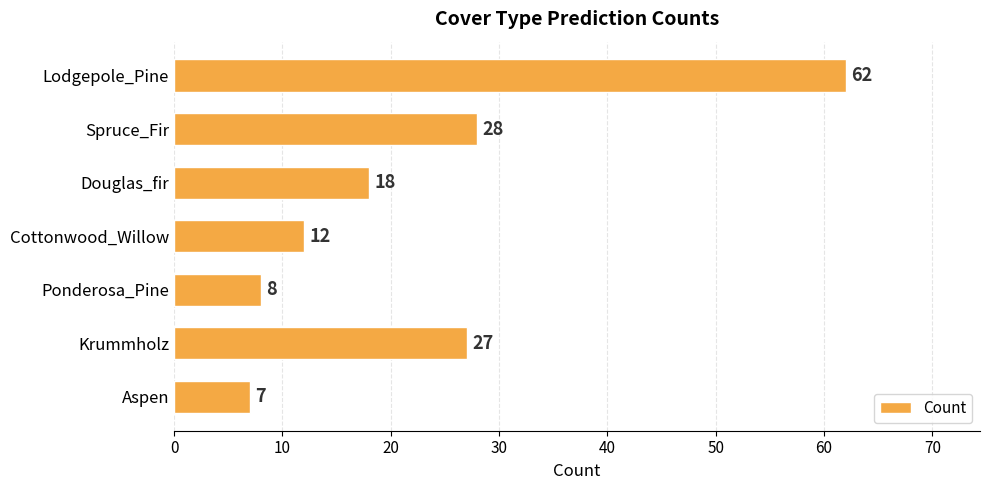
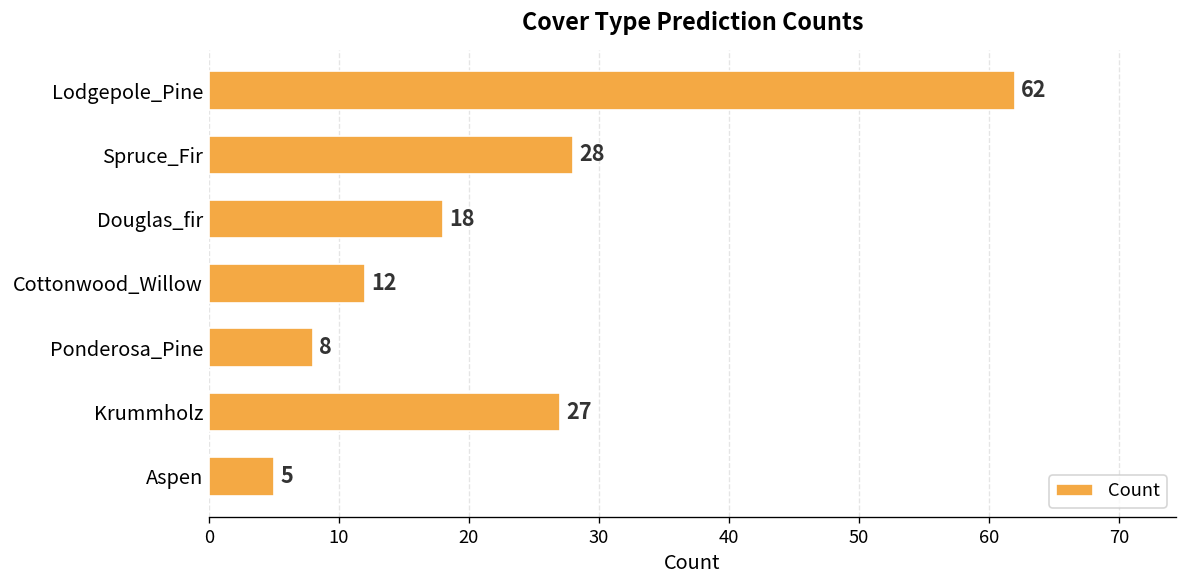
  {
    "Lodgepole_Pine": 62,
    "Spruce_Fir": 28,
    "Douglas_fir": 18,
    "Cottonwood_Willow": 12,
    "Ponderosa_Pine": 8,
    "Krummholz": 27,
-   "Aspen": 7
+   "Aspen": 5
  }
